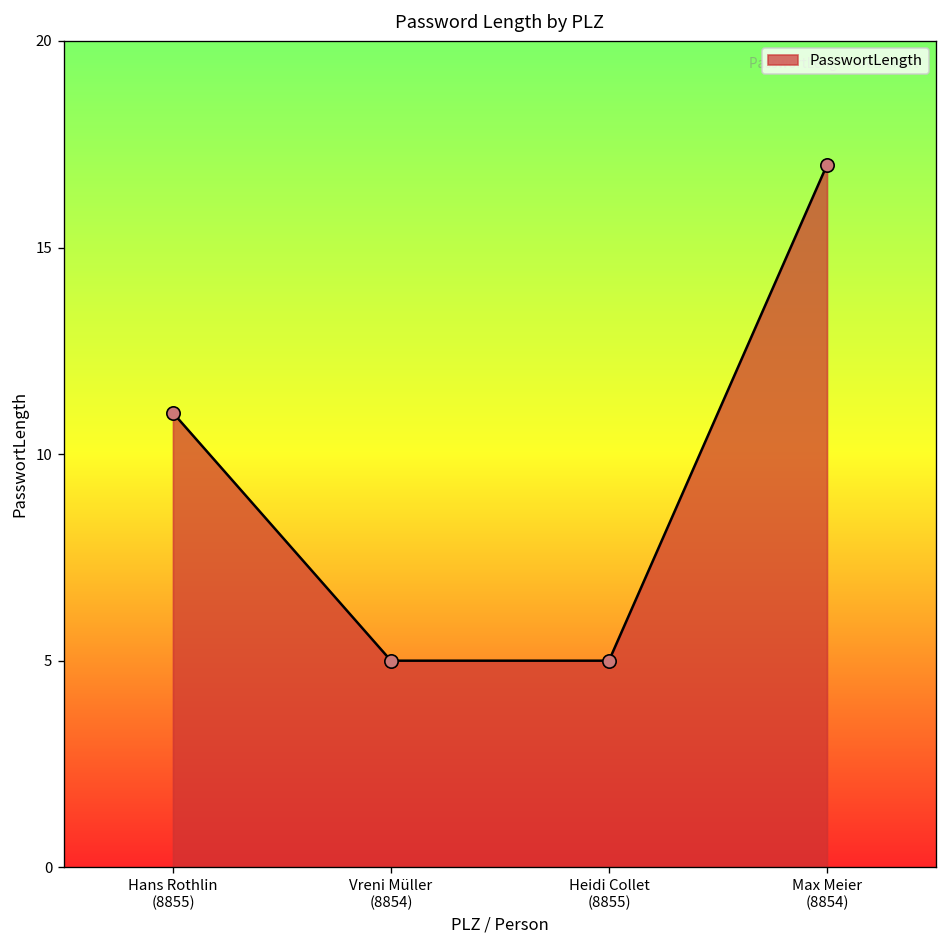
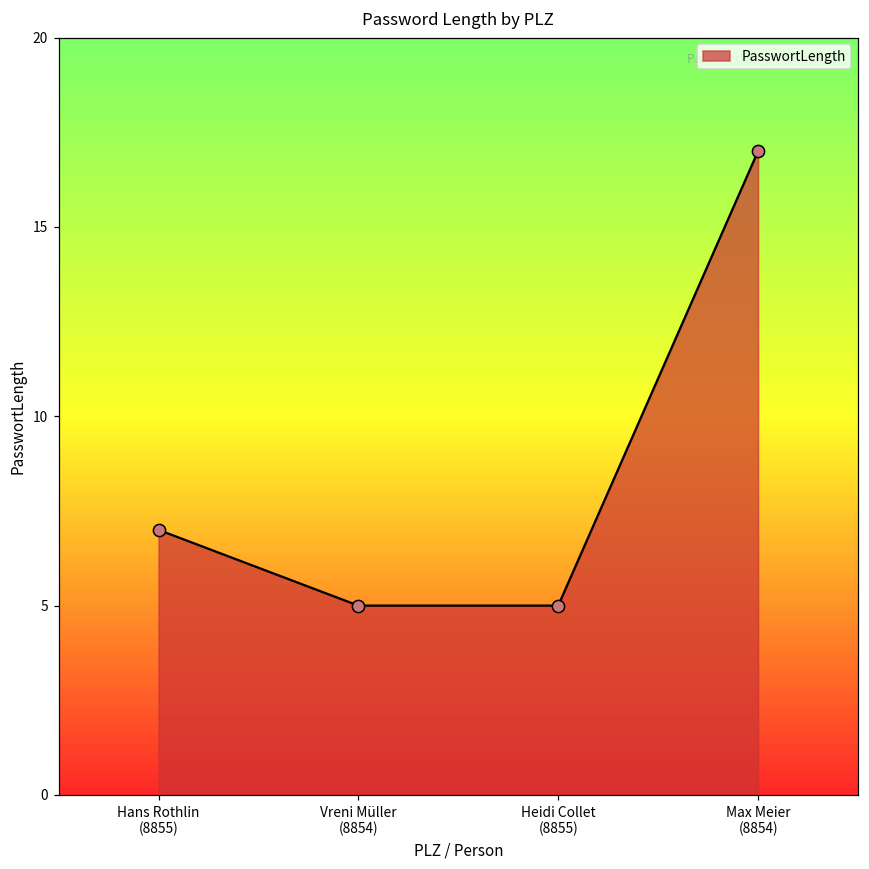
  {
-   "Hans Rothlin (8855)": 11,
+   "Hans Rothlin (8855)": 7,
    "Vreni Müller (8854)": 5,
    "Heidi Collet (8855)": 5,
    "Max Meier (8854)": 17
  }
